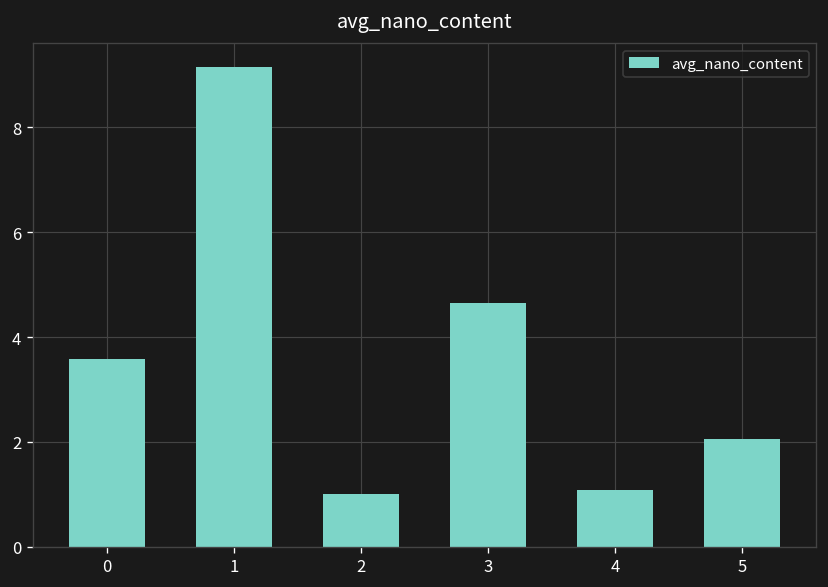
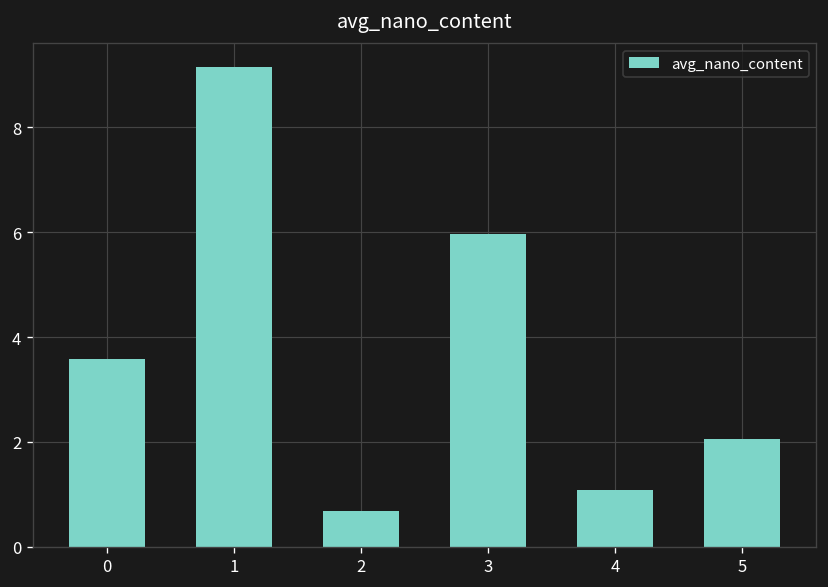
  {
    "0": 3.6,
    "1": 9.2,
-   "2": 1.0,
-   "3": 4.7,
+   "2": 0.7,
+   "3": 6.0,
    "4": 1.1,
    "5": 2.0
  }
